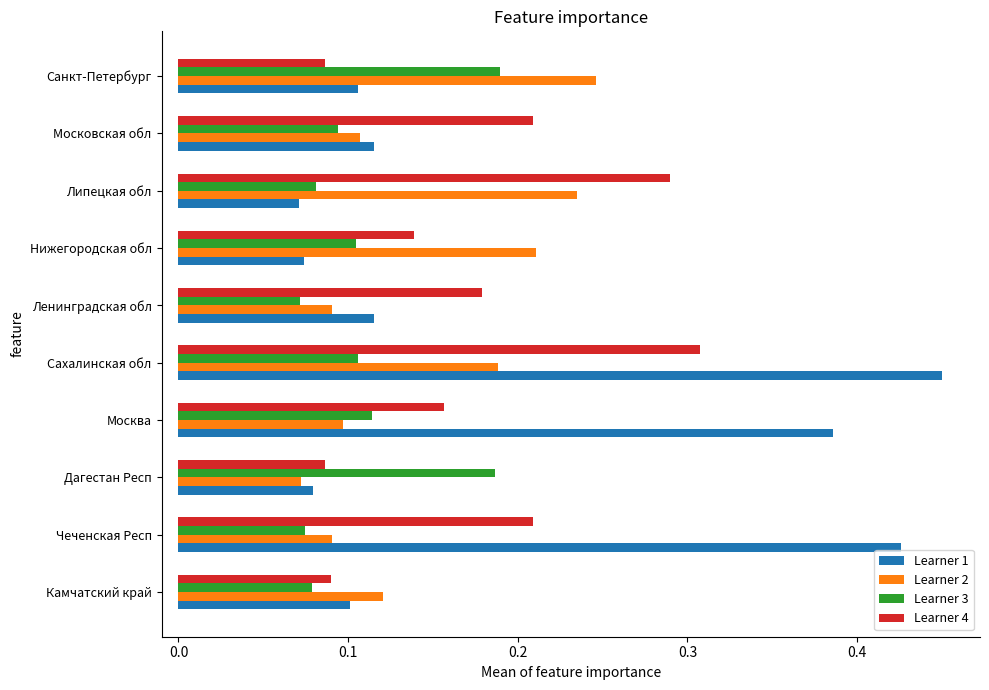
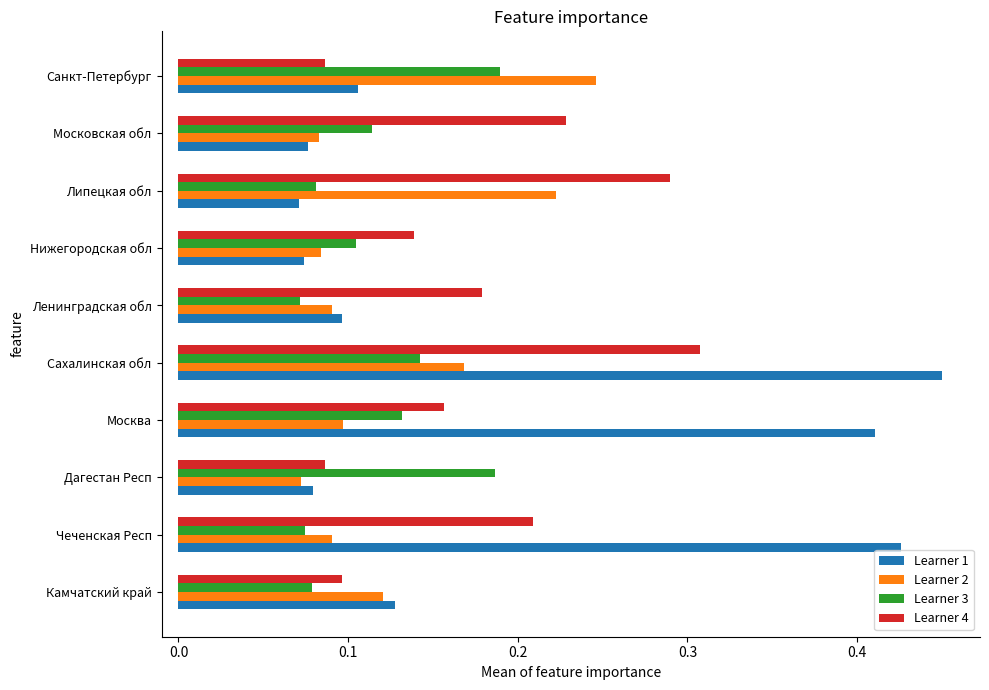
  {
    "Learner 1": {
      "Санкт-Петербург": 0.106,
-     "Московская обл": 0.115,
+     "Московская обл": 0.076,
      "Липецкая обл": 0.071,
      "Нижегородская обл": 0.074,
-     "Ленинградская обл": 0.115,
+     "Ленинградская обл": 0.096,
      "Сахалинская обл": 0.450,
-     "Москва": 0.386,
+     "Москва": 0.411,
      "Дагестан Респ": 0.079,
      "Чеченская Респ": 0.426,
-     "Камчатский край": 0.101
+     "Камчатский край": 0.127
    },
    "Learner 2": {
      "Санкт-Петербург": 0.246,
-     "Московская обл": 0.107,
-     "Липецкая обл": 0.235,
-     "Нижегородская обл": 0.211,
+     "Московская обл": 0.083,
+     "Липецкая обл": 0.223,
+     "Нижегородская обл": 0.084,
      "Ленинградская обл": 0.091,
-     "Сахалинская обл": 0.188,
+     "Сахалинская обл": 0.169,
      "Москва": 0.097,
      "Дагестан Респ": 0.072,
      "Чеченская Респ": 0.091,
      "Камчатский край": 0.121
    },
    "Learner 3": {
      "Санкт-Петербург": 0.190,
-     "Московская обл": 0.094,
+     "Московская обл": 0.114,
      "Липецкая обл": 0.081,
      "Нижегородская обл": 0.105,
      "Ленинградская обл": 0.072,
-     "Сахалинская обл": 0.106,
-     "Москва": 0.114,
+     "Сахалинская обл": 0.142,
+     "Москва": 0.132,
      "Дагестан Респ": 0.187,
      "Чеченская Респ": 0.075,
      "Камчатский край": 0.079
    },
    "Learner 4": {
      "Санкт-Петербург": 0.086,
-     "Московская обл": 0.209,
+     "Московская обл": 0.228,
      "Липецкая обл": 0.290,
      "Нижегородская обл": 0.139,
      "Ленинградская обл": 0.179,
      "Сахалинская обл": 0.308,
      "Москва": 0.157,
      "Дагестан Респ": 0.086,
      "Чеченская Респ": 0.209,
-     "Камчатский край": 0.090
+     "Камчатский край": 0.096
    }
  }
